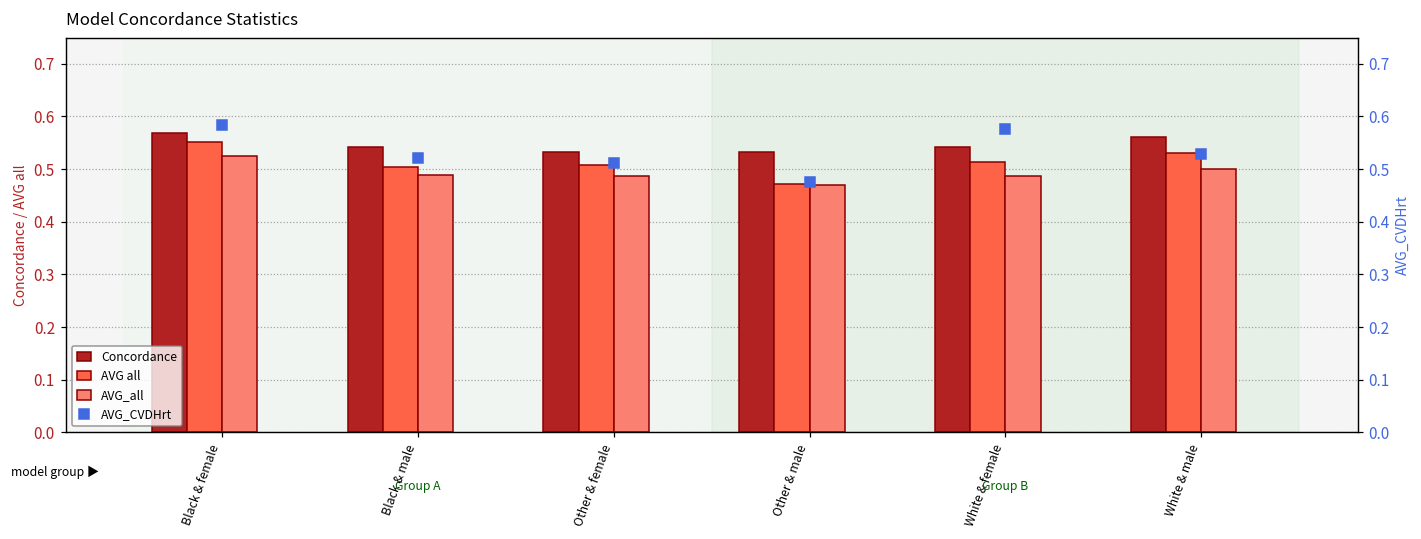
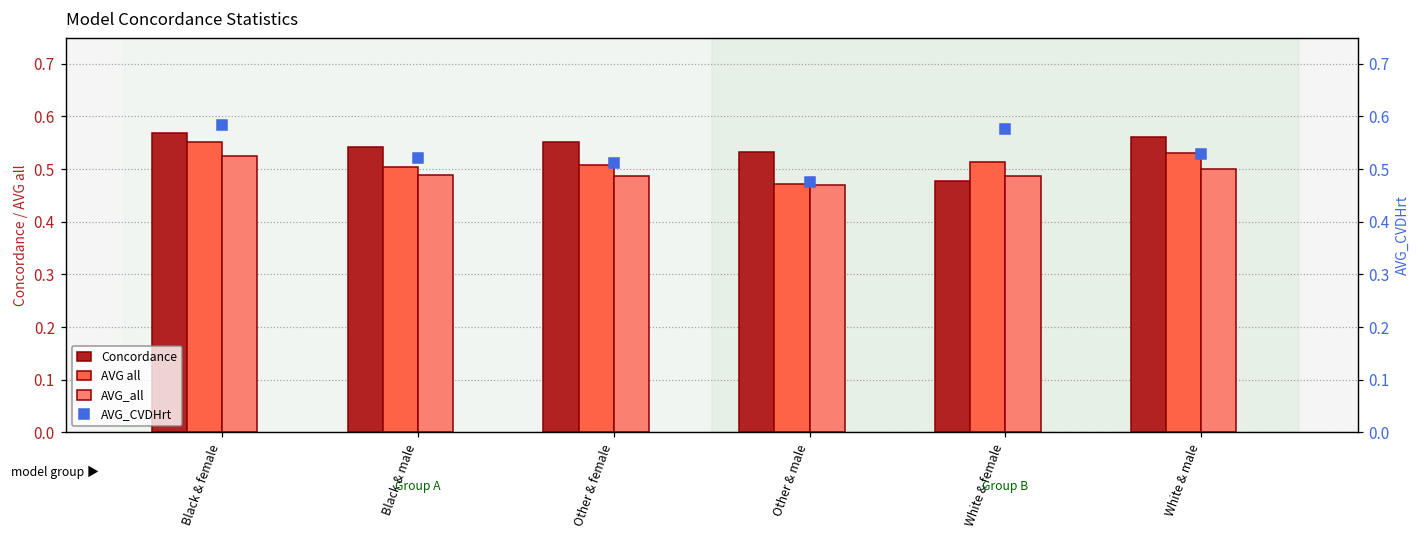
  {
    "Concordance": {
      "Black & female": 0.57,
      "Black & male": 0.54,
-     "Other & female": 0.53,
+     "Other & female": 0.55,
      "Other & male": 0.53,
-     "White & female": 0.54,
+     "White & female": 0.48,
      "White & male": 0.56
    },
    "AVG_CVDHrt": {
      "Black & female": 0.58,
      "Black & male": 0.52,
      "Other & female": 0.51,
      "Other & male": 0.47,
      "White & female": 0.58,
      "White & male": 0.53
    }
  }
